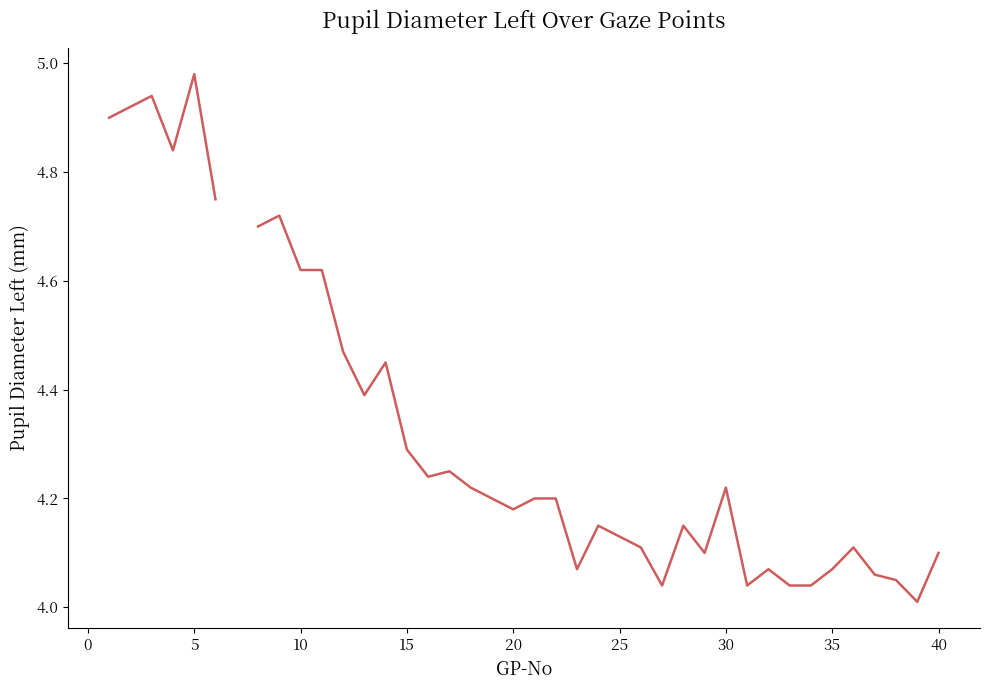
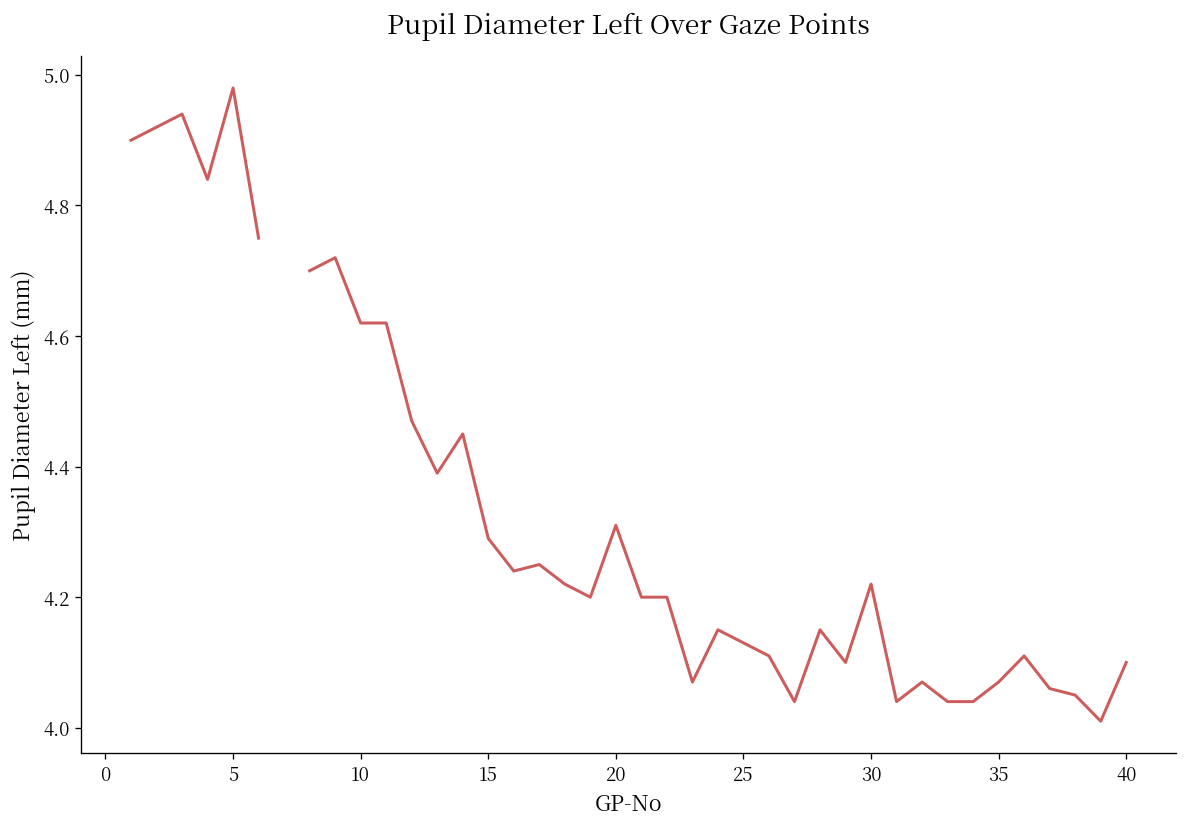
  {
    "5": 4.98,
    "10": 4.62,
    "15": 4.29,
-   "20": 4.18,
+   "20": 4.31,
    "25": 4.13,
    "30": 4.22,
    "35": 4.07,
    "40": 4.10
  }
